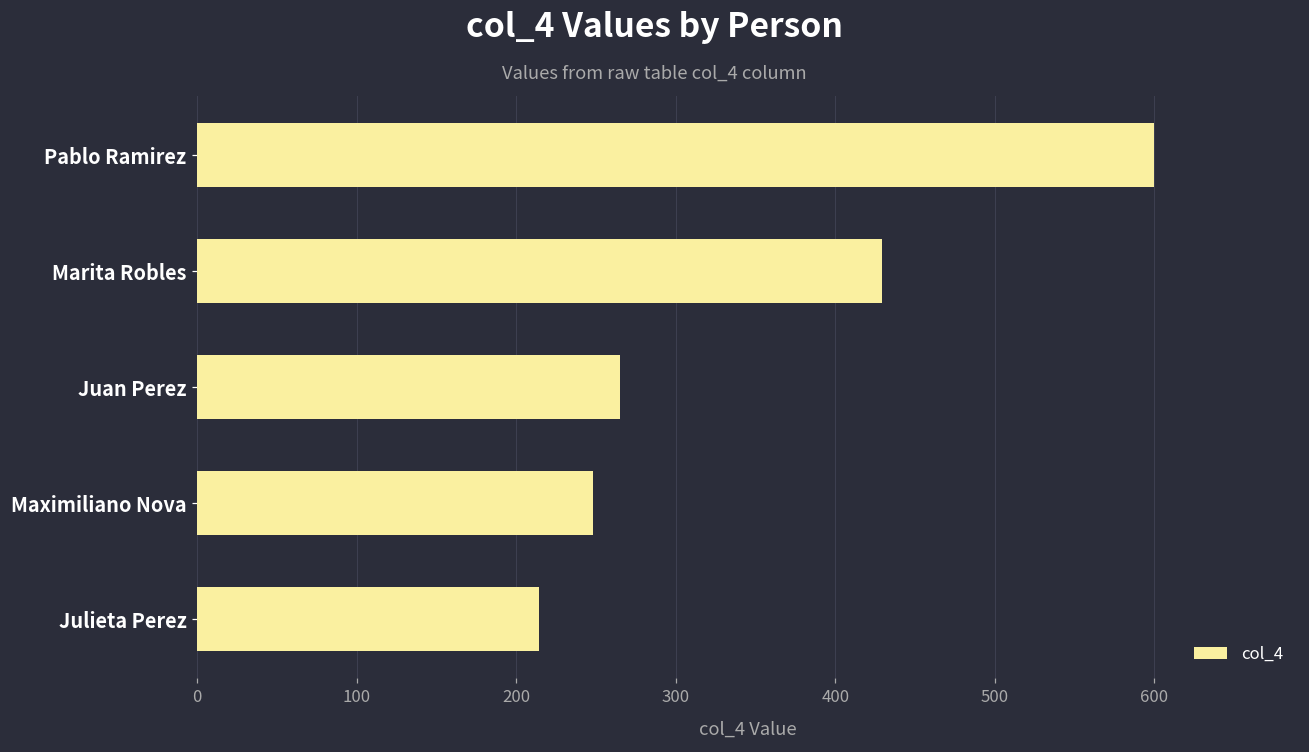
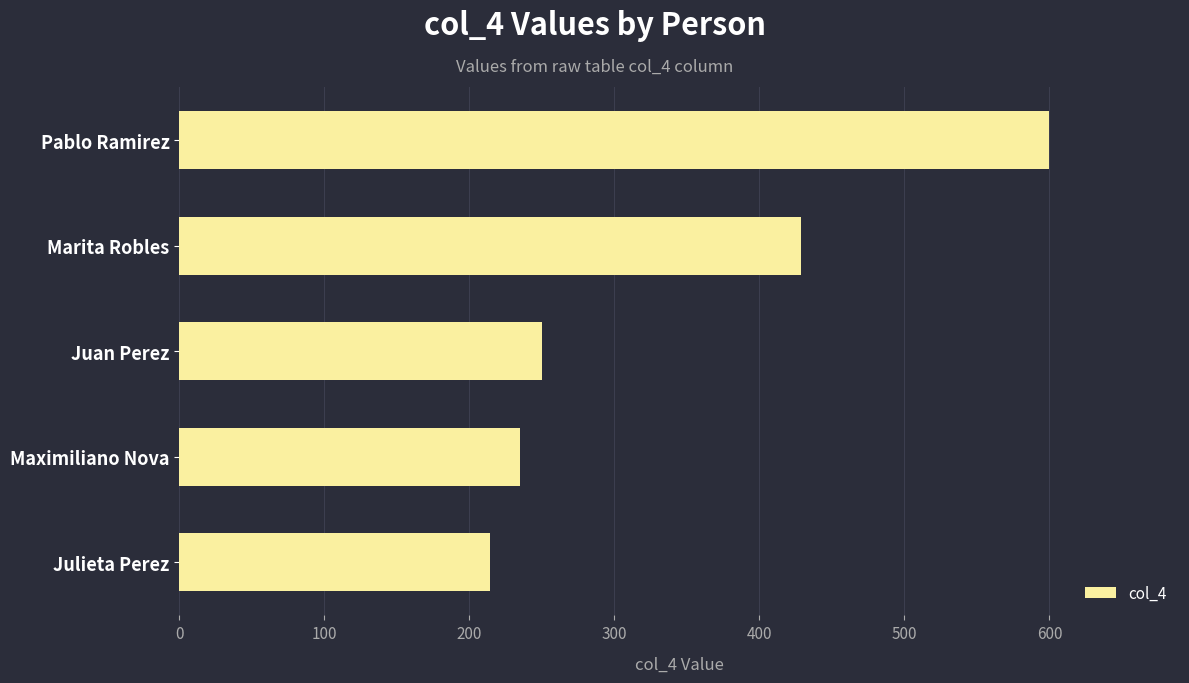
  {
    "Pablo Ramirez": 600,
    "Marita Robles": 429,
-   "Juan Perez": 265,
-   "Maximiliano Nova": 248,
+   "Juan Perez": 250,
+   "Maximiliano Nova": 235,
    "Julieta Perez": 214
  }
